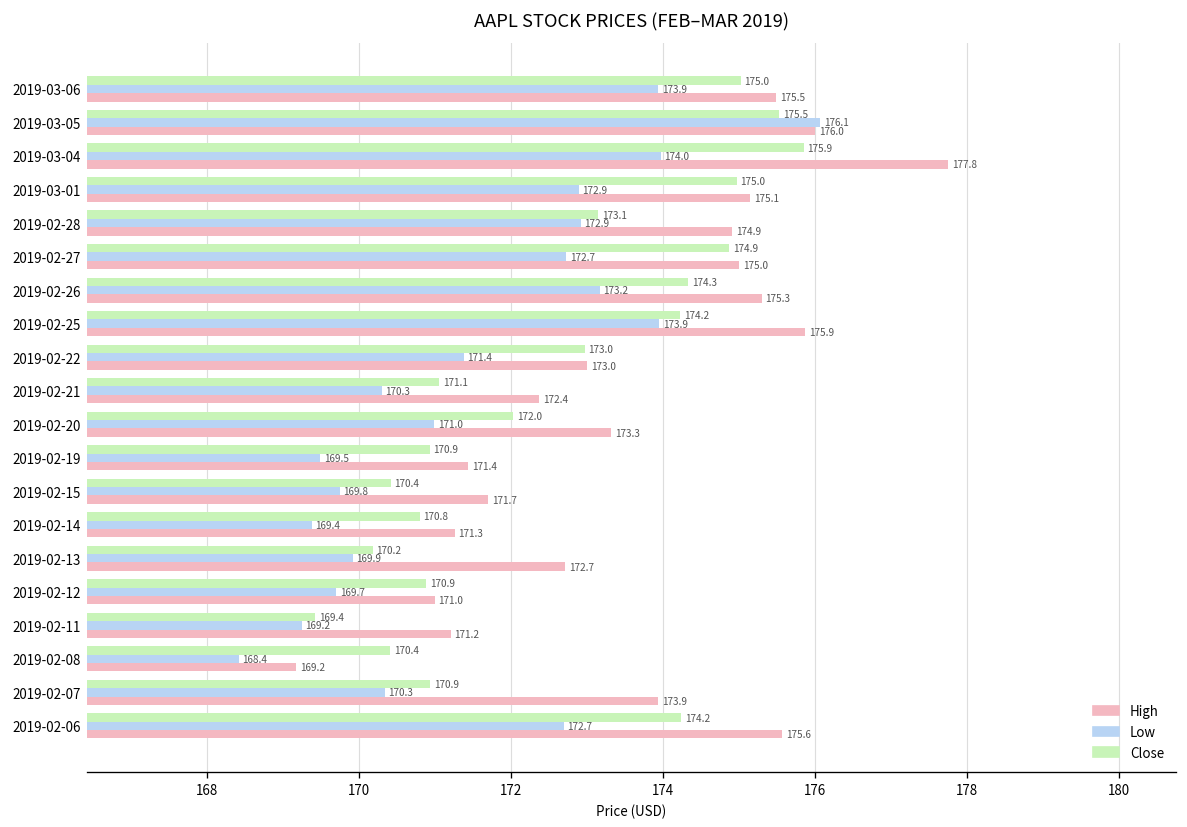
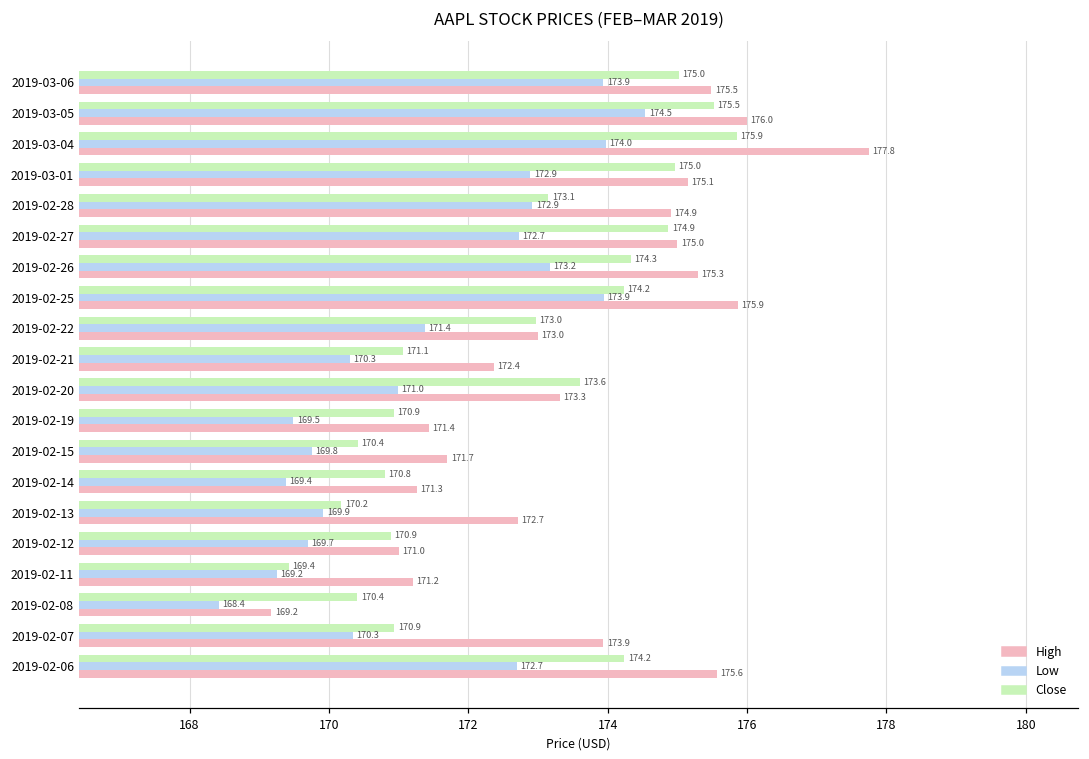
  {
    "High": {
      "2019-03-06": 175.5,
      "2019-03-04": 177.8,
      "2019-03-01": 175.1,
      "2019-02-28": 174.9,
      "2019-02-27": 175.0,
      "2019-02-26": 175.3,
      "2019-02-25": 175.9,
      "2019-02-22": 173.0,
      "2019-02-21": 172.4,
      "2019-02-20": 173.3,
      "2019-02-19": 171.4,
      "2019-02-15": 171.7,
      "2019-02-14": 171.3,
      "2019-02-13": 172.7,
      "2019-02-12": 171.0,
      "2019-02-11": 171.2,
      "2019-02-08": 169.2,
      "2019-02-07": 173.9,
      "2019-02-06": 175.6
    },
    "Low": {
      "2019-03-06": 173.9,
-     "2019-03-05": 176.1,
+     "2019-03-05": 174.5,
      "2019-03-04": 174.0,
      "2019-03-01": 172.9,
      "2019-02-28": 172.9,
      "2019-02-27": 172.7,
      "2019-02-26": 173.2,
      "2019-02-25": 173.9,
      "2019-02-22": 171.4,
      "2019-02-21": 170.3,
      "2019-02-20": 171.0,
      "2019-02-19": 169.5,
      "2019-02-15": 169.8,
      "2019-02-14": 169.4,
      "2019-02-13": 169.9,
      "2019-02-12": 169.7,
      "2019-02-11": 169.2,
      "2019-02-08": 168.4,
      "2019-02-07": 170.3,
      "2019-02-06": 172.7
    },
    "Close": {
      "2019-03-06": 175.0,
      "2019-03-05": 175.5,
      "2019-03-04": 175.9,
      "2019-03-01": 175.0,
      "2019-02-28": 173.1,
      "2019-02-27": 174.9,
      "2019-02-26": 174.3,
      "2019-02-25": 174.2,
      "2019-02-22": 173.0,
      "2019-02-21": 171.1,
-     "2019-02-20": 172.0,
+     "2019-02-20": 173.6,
      "2019-02-19": 170.9,
      "2019-02-15": 170.4,
      "2019-02-14": 170.8,
      "2019-02-13": 170.2,
      "2019-02-12": 170.9,
      "2019-02-11": 169.4,
      "2019-02-08": 170.4,
      "2019-02-07": 170.9,
      "2019-02-06": 174.2
    }
  }
